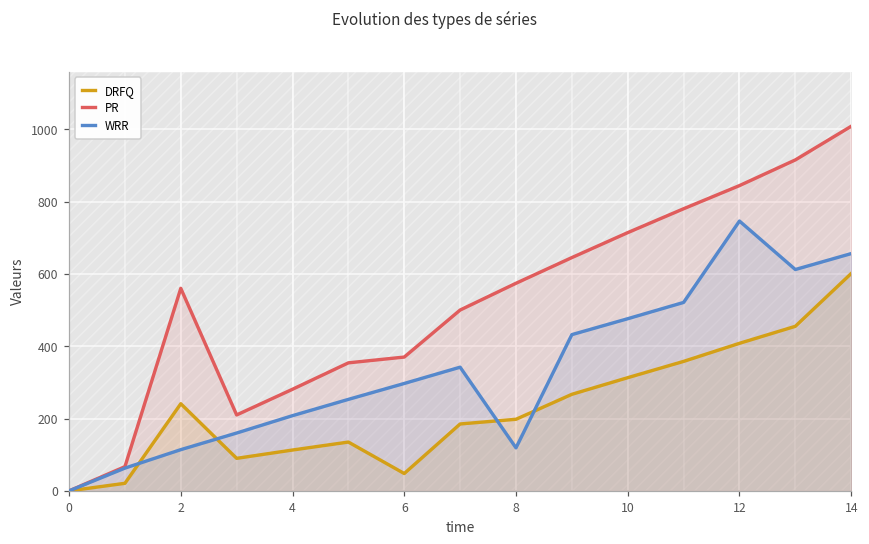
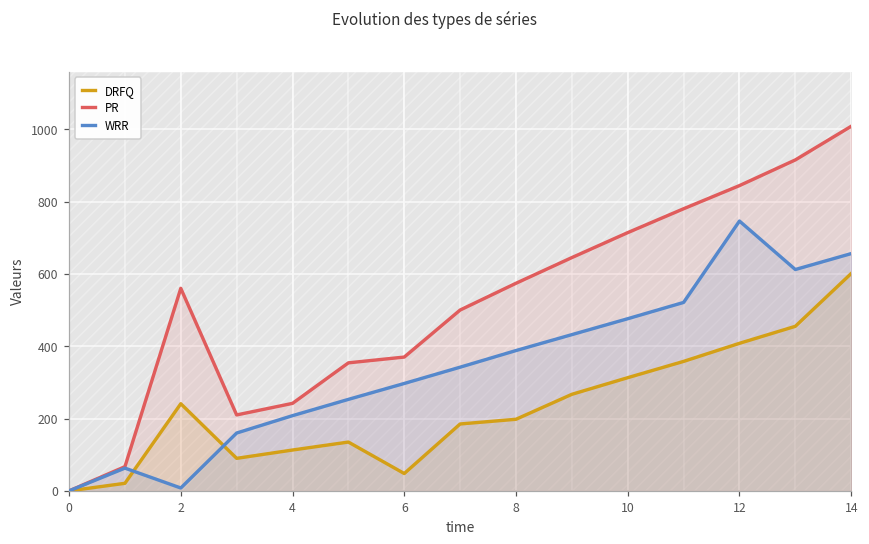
  {
    "DRFQ": {
      "2": 240,
      "4": 110,
      "6": 50,
      "8": 200,
      "10": 310,
      "12": 410,
      "14": 600
    },
    "PR": {
      "2": 560,
-     "4": 280,
+     "4": 240,
      "6": 370,
      "8": 570,
      "10": 710,
      "12": 840,
      "14": 1010
    },
    "WRR": {
-     "2": 110,
+     "2": 10,
      "4": 210,
      "6": 300,
-     "8": 120,
+     "8": 390,
      "10": 480,
      "12": 750,
      "14": 660
    }
  }
